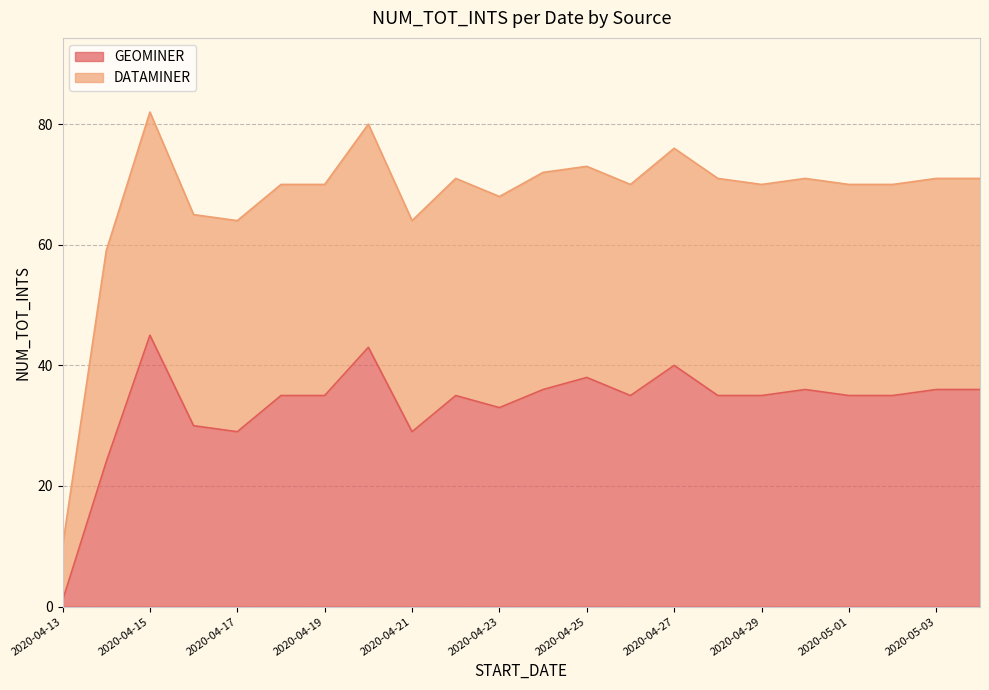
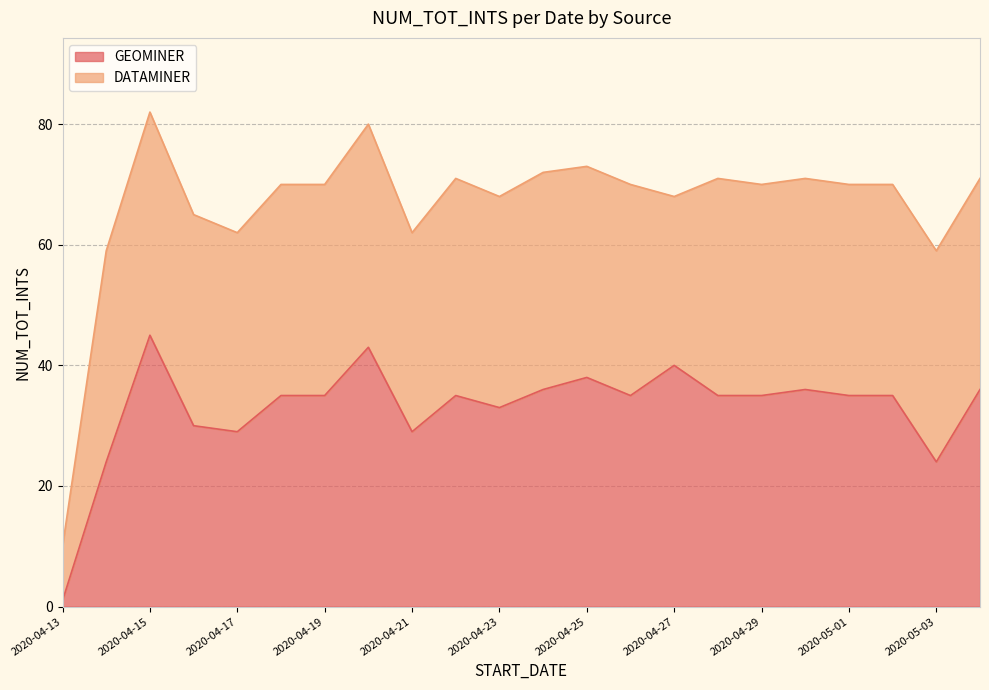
  {
    "GEOMINER": {
      "2020-04-13": 1,
      "2020-04-15": 45,
      "2020-04-17": 29,
      "2020-04-19": 35,
      "2020-04-21": 29,
      "2020-04-23": 33,
      "2020-04-25": 38,
      "2020-04-27": 40,
      "2020-04-29": 35,
      "2020-05-01": 35,
-     "2020-05-03": 36
+     "2020-05-03": 24
    },
    "DATAMINER": {
      "2020-04-13": 9,
      "2020-04-15": 37,
-     "2020-04-17": 35,
+     "2020-04-17": 33,
      "2020-04-19": 35,
-     "2020-04-21": 35,
+     "2020-04-21": 33,
      "2020-04-23": 35,
      "2020-04-25": 35,
-     "2020-04-27": 36,
+     "2020-04-27": 28,
      "2020-04-29": 35,
      "2020-05-01": 35,
      "2020-05-03": 35
    }
  }
